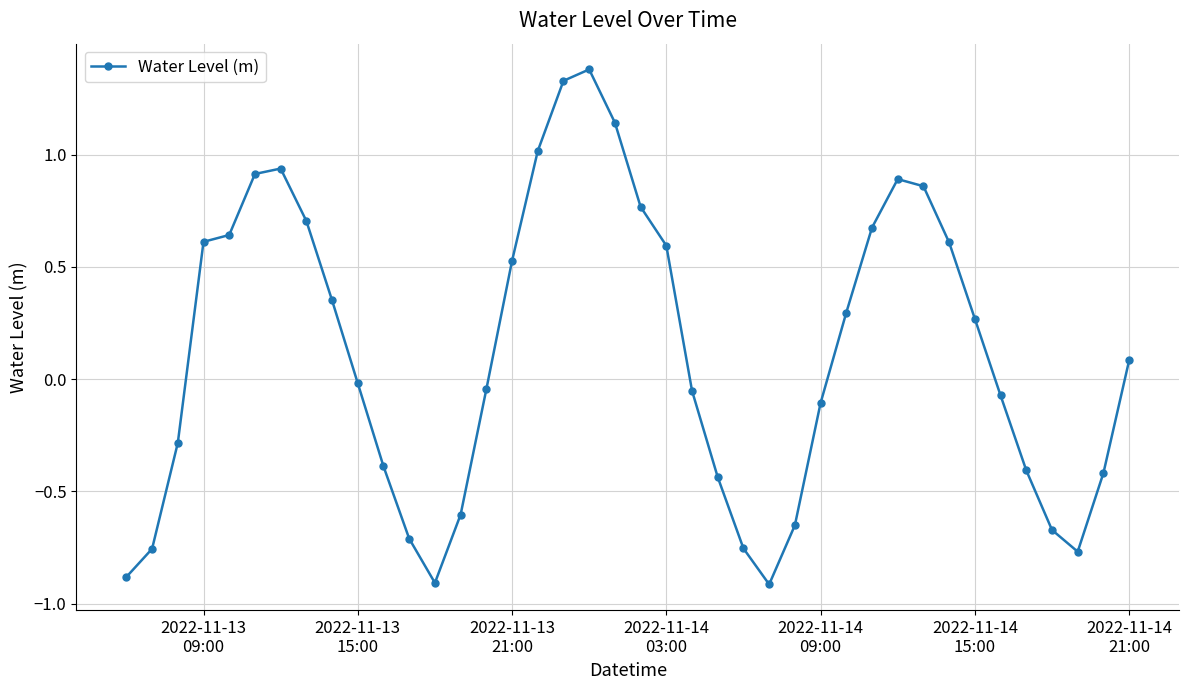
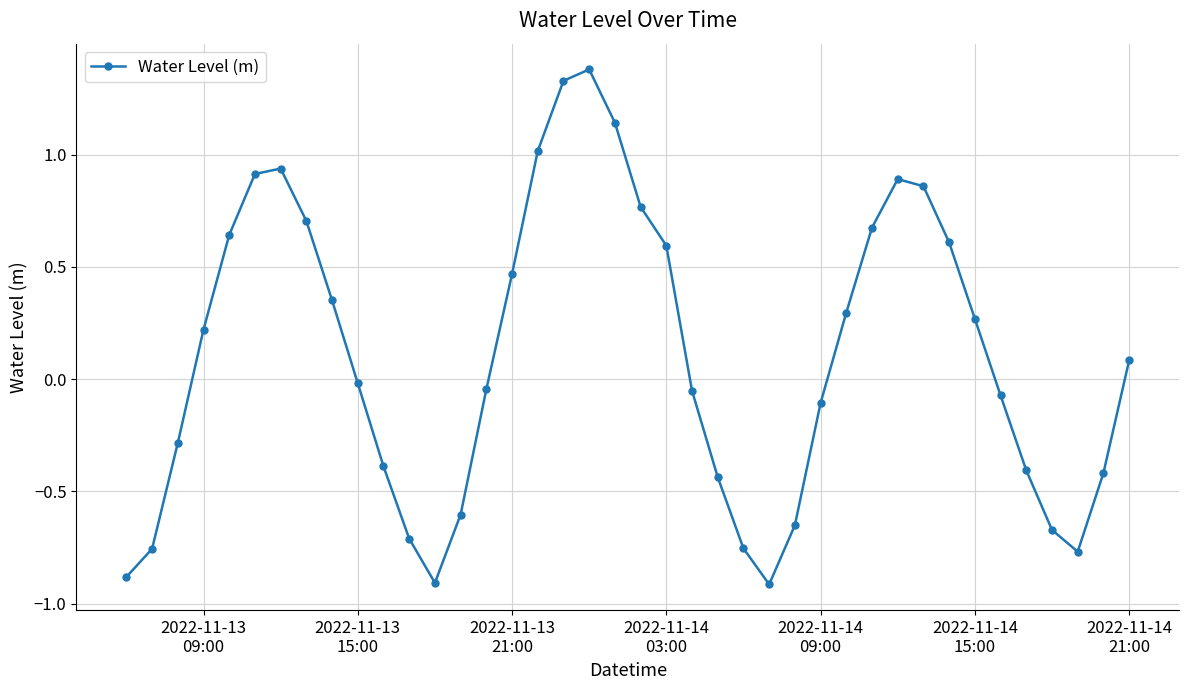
  {
-   "2022-11-13 09:00": 0.61,
+   "2022-11-13 09:00": 0.22,
    "2022-11-13 15:00": -0.02,
-   "2022-11-13 21:00": 0.53,
+   "2022-11-13 21:00": 0.47,
    "2022-11-14 03:00": 0.59,
    "2022-11-14 09:00": -0.11,
    "2022-11-14 15:00": 0.27,
    "2022-11-14 21:00": 0.08
  }
